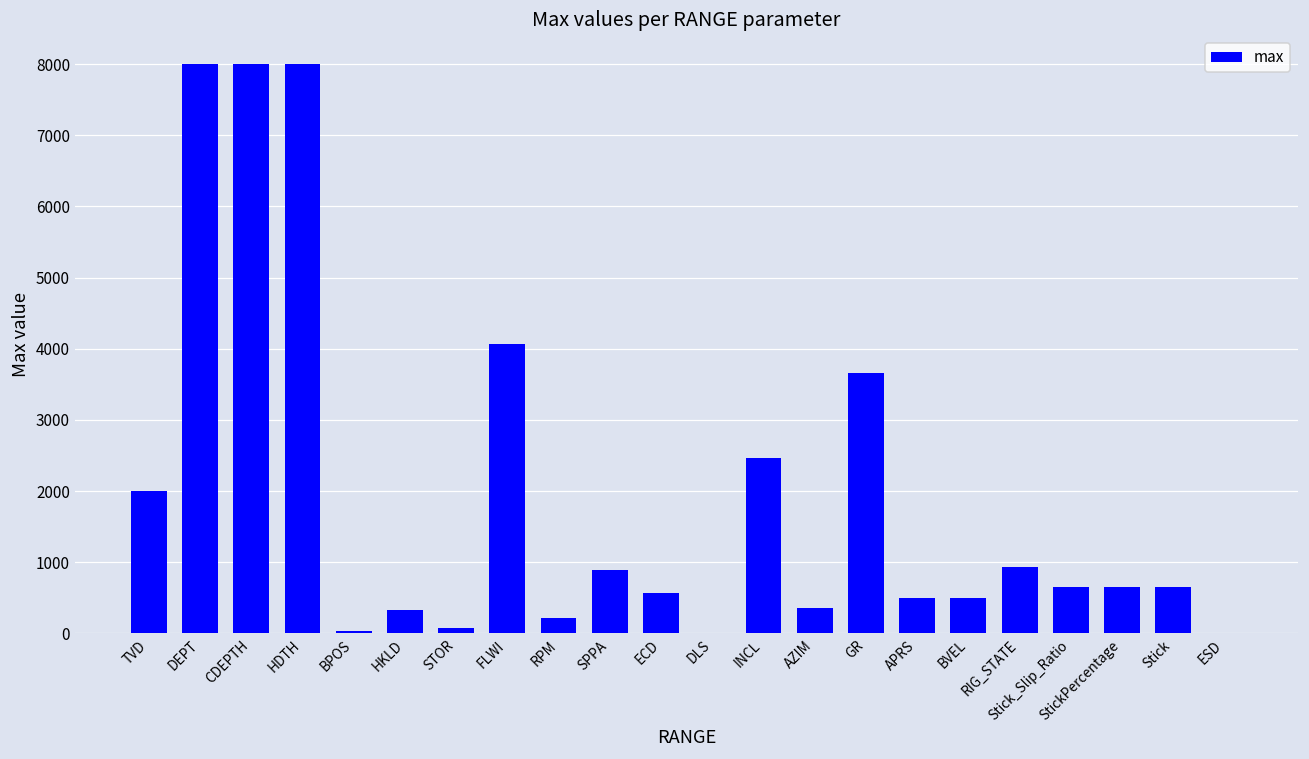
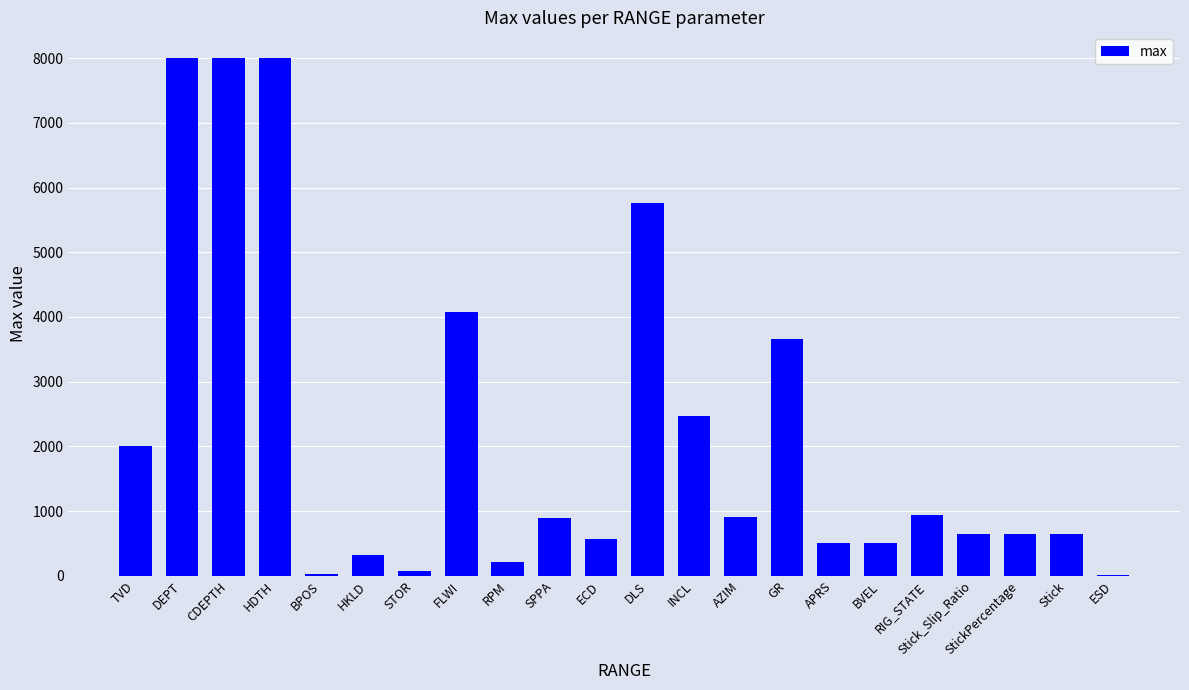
  {
    "TVD": 2000,
    "DEPT": 8000,
    "CDEPTH": 8000,
    "HDTH": 8000,
    "HKLD": 300,
    "STOR": 100,
    "FLWI": 4100,
    "RPM": 200,
    "SPPA": 900,
    "ECD": 600,
-   "DLS": 0,
+   "DLS": 5800,
    "INCL": 2500,
-   "AZIM": 400,
+   "AZIM": 900,
    "GR": 3700,
    "APRS": 500,
    "BVEL": 500,
    "RIG_STATE": 900,
    "Stick_Slip_Ratio": 700,
    "StickPercentage": 700,
    "Stick": 700
  }
